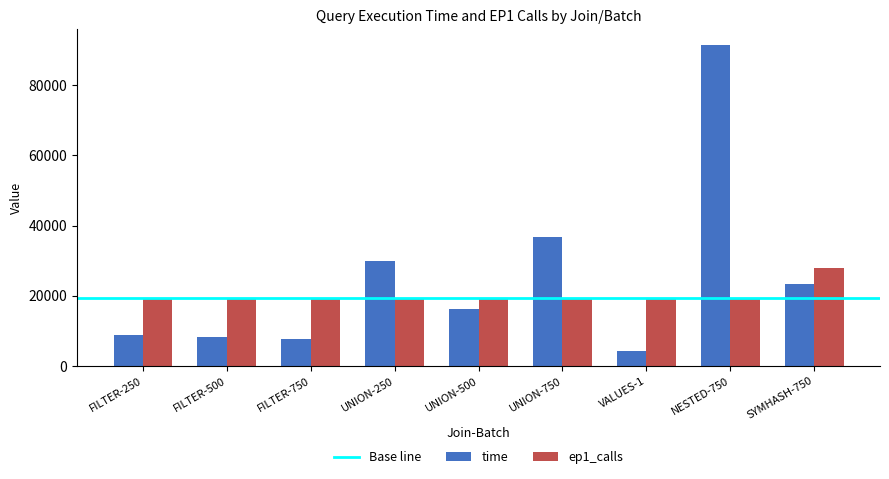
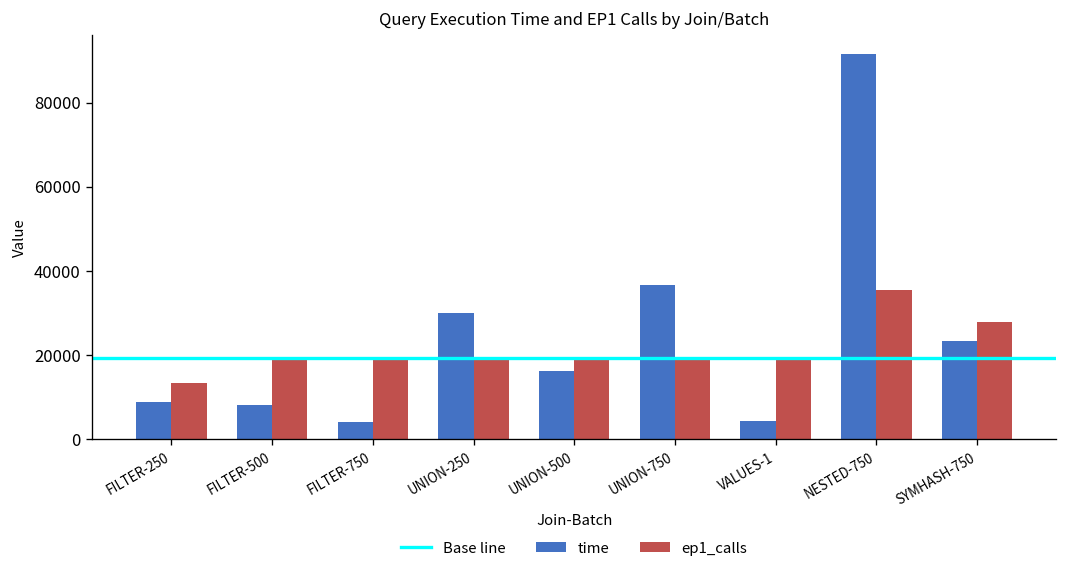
  {
    "time": {
      "FILTER-250": 9000,
      "FILTER-500": 8000,
-     "FILTER-750": 8000,
+     "FILTER-750": 4000,
      "UNION-250": 30000,
      "UNION-500": 16000,
      "UNION-750": 37000,
      "VALUES-1": 4000,
      "NESTED-750": 92000,
      "SYMHASH-750": 23000
    },
    "ep1_calls": {
-     "FILTER-250": 19000,
+     "FILTER-250": 13000,
      "FILTER-500": 19000,
      "FILTER-750": 19000,
      "UNION-250": 19000,
      "UNION-500": 19000,
      "UNION-750": 19000,
      "VALUES-1": 19000,
-     "NESTED-750": 19000,
+     "NESTED-750": 35000,
      "SYMHASH-750": 28000
    }
  }
